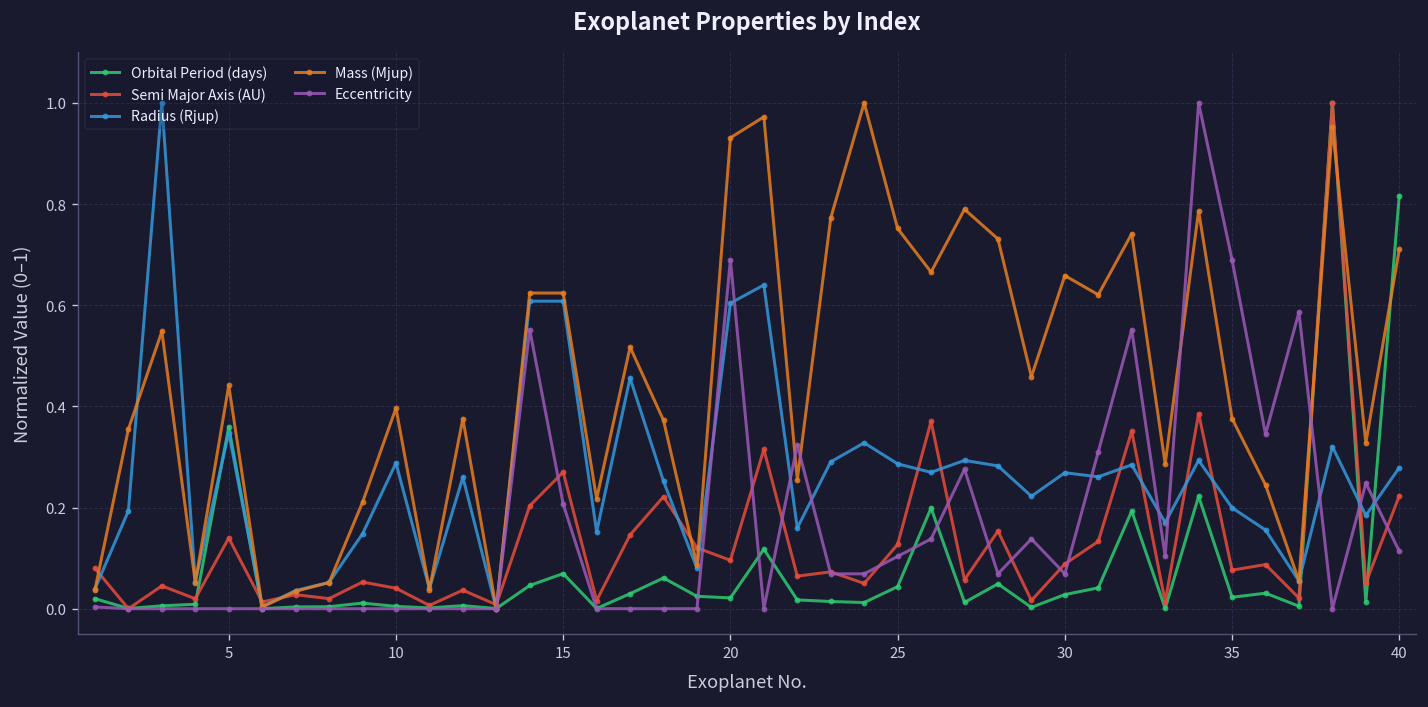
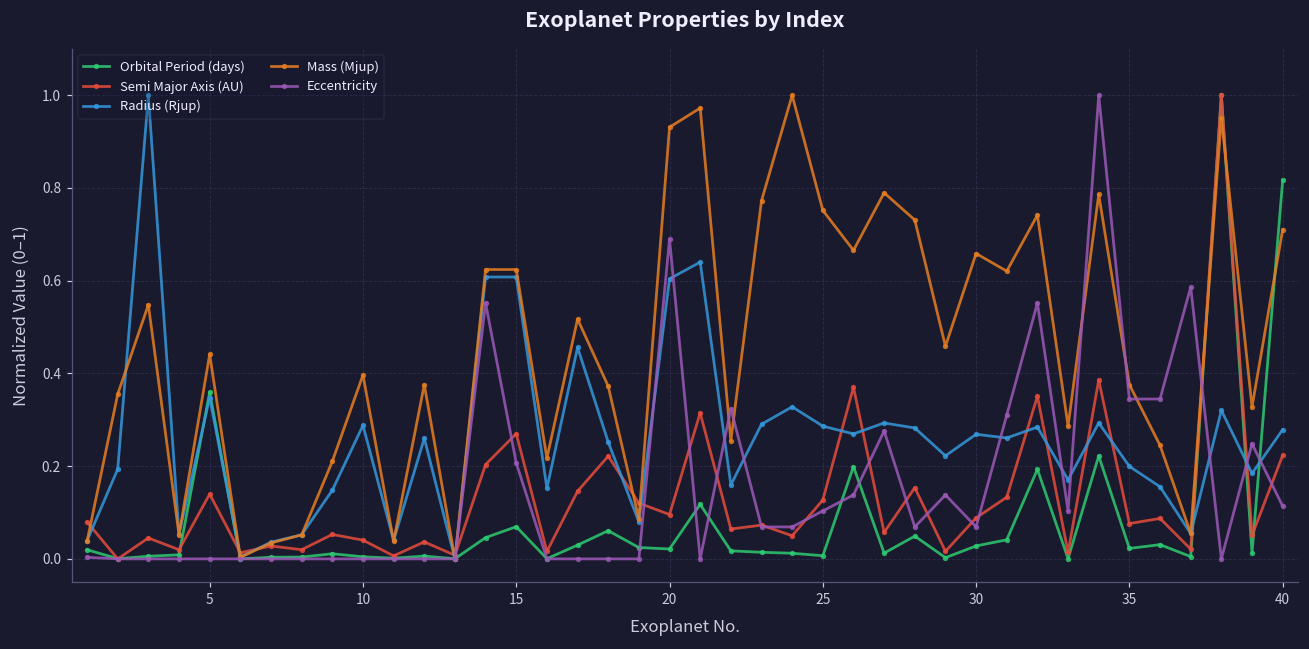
  {
    "Orbital Period (days)": {
      "5": 0.36,
      "15": 0.07,
      "20": 0.02,
-     "25": 0.04,
+     "25": 0.01,
      "30": 0.03,
      "35": 0.02,
      "40": 0.82
    },
    "Radius (Rjup)": {
      "5": 0.35,
      "10": 0.29,
      "15": 0.61,
      "20": 0.60,
      "25": 0.29,
      "30": 0.27,
      "35": 0.20,
      "40": 0.28
    },
    "Eccentricity": {
      "5": 0.00,
      "15": 0.21,
      "20": 0.69,
      "25": 0.10,
      "30": 0.07,
-     "35": 0.69,
+     "35": 0.34,
      "40": 0.11
    }
  }
